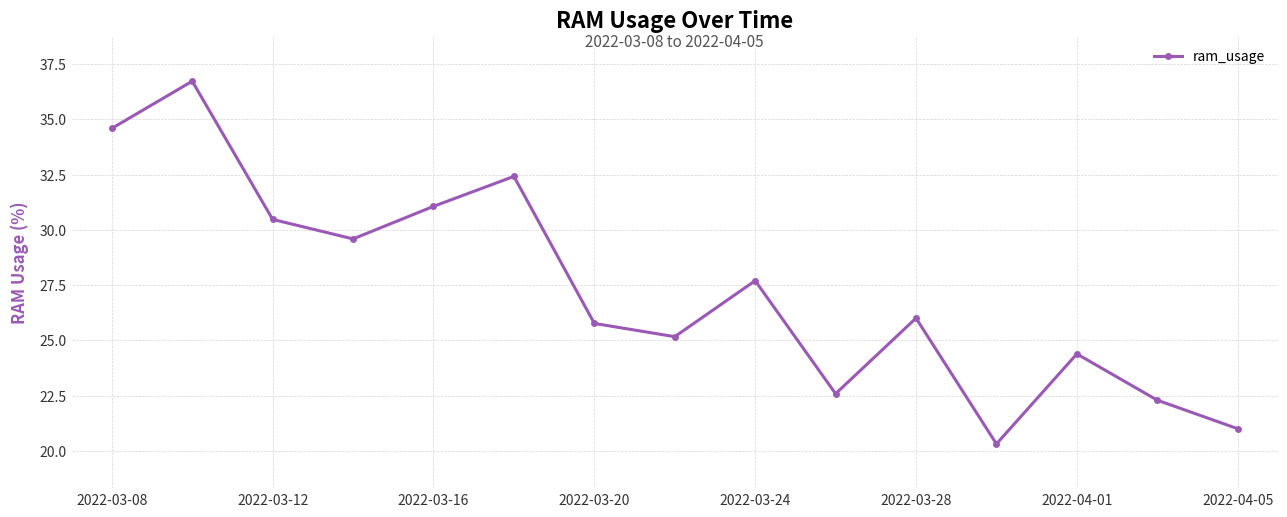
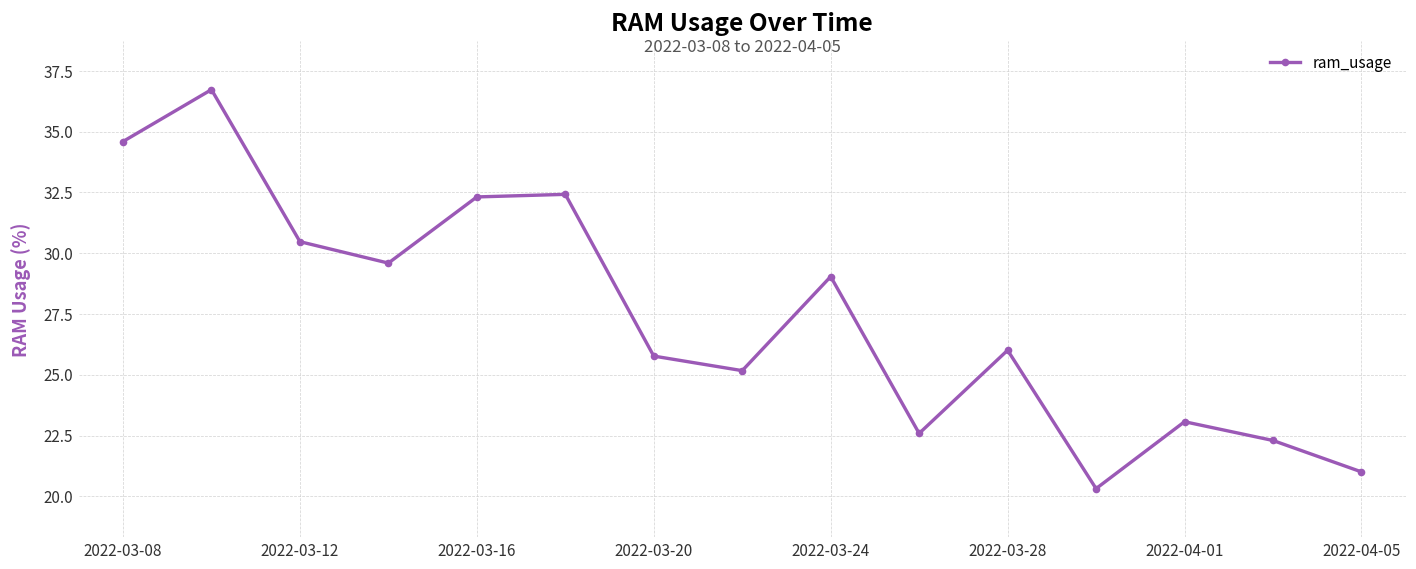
  {
    "2022-03-08": 34.6,
    "2022-03-12": 30.5,
-   "2022-03-16": 31.1,
+   "2022-03-16": 32.3,
    "2022-03-20": 25.8,
-   "2022-03-24": 27.7,
+   "2022-03-24": 29.0,
    "2022-03-28": 26.0,
-   "2022-04-01": 24.4,
+   "2022-04-01": 23.1,
    "2022-04-05": 21.0
  }
